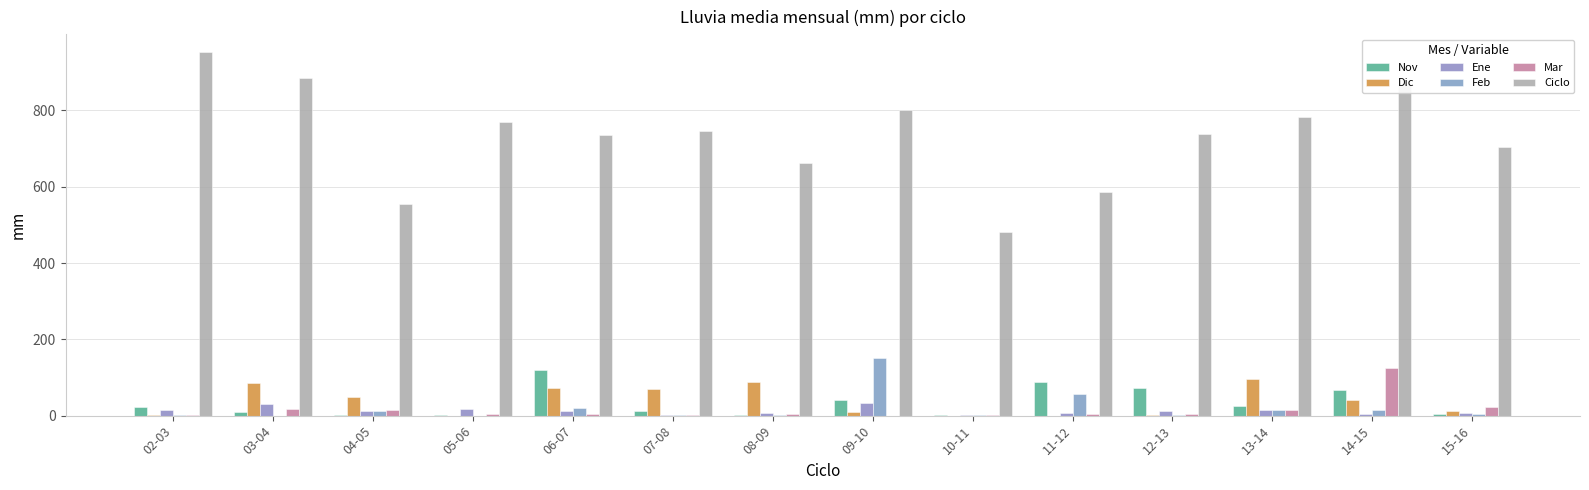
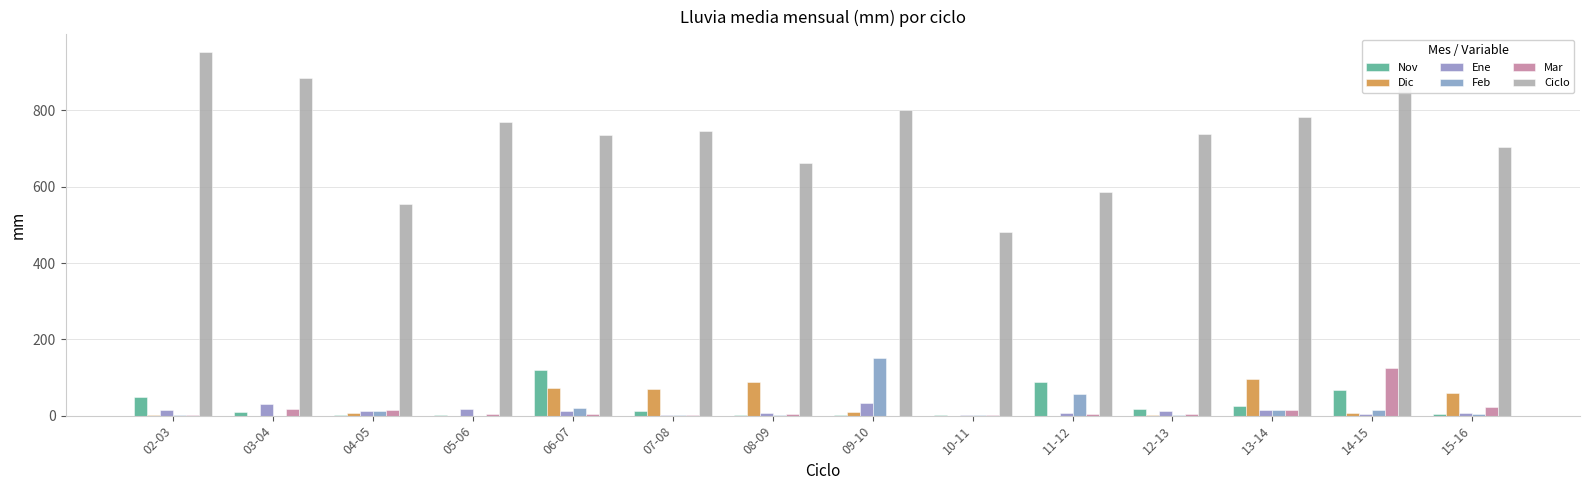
  {
    "Nov": {
-     "02-03": 20,
+     "02-03": 50,
      "03-04": 10,
      "06-07": 120,
      "07-08": 10,
-     "09-10": 40,
+     "09-10": 0,
      "11-12": 90,
-     "12-13": 70,
+     "12-13": 20,
      "13-14": 30,
      "14-15": 70
    },
    "Dic": {
-     "03-04": 90,
-     "04-05": 50,
+     "03-04": 0,
+     "04-05": 10,
      "06-07": 70,
      "07-08": 70,
      "08-09": 90,
      "09-10": 10,
      "10-11": 0,
      "13-14": 100,
-     "14-15": 40,
-     "15-16": 10
+     "14-15": 10,
+     "15-16": 60
    }
  }
